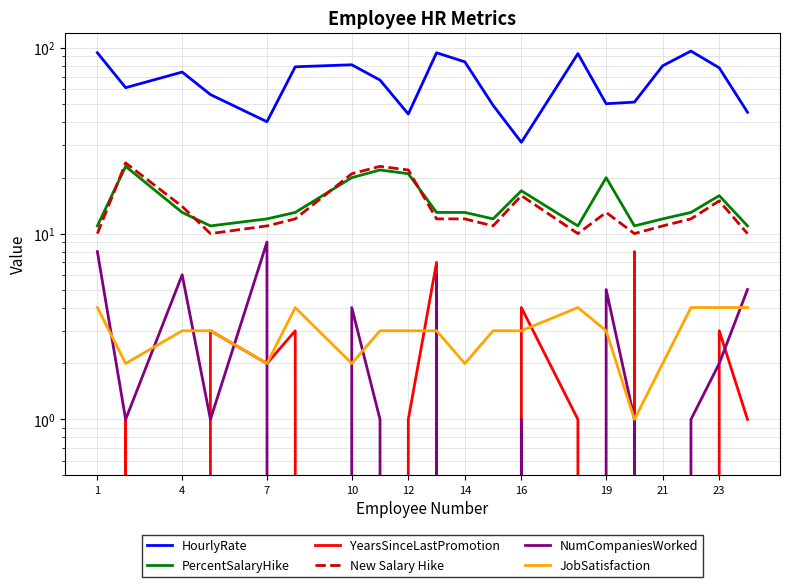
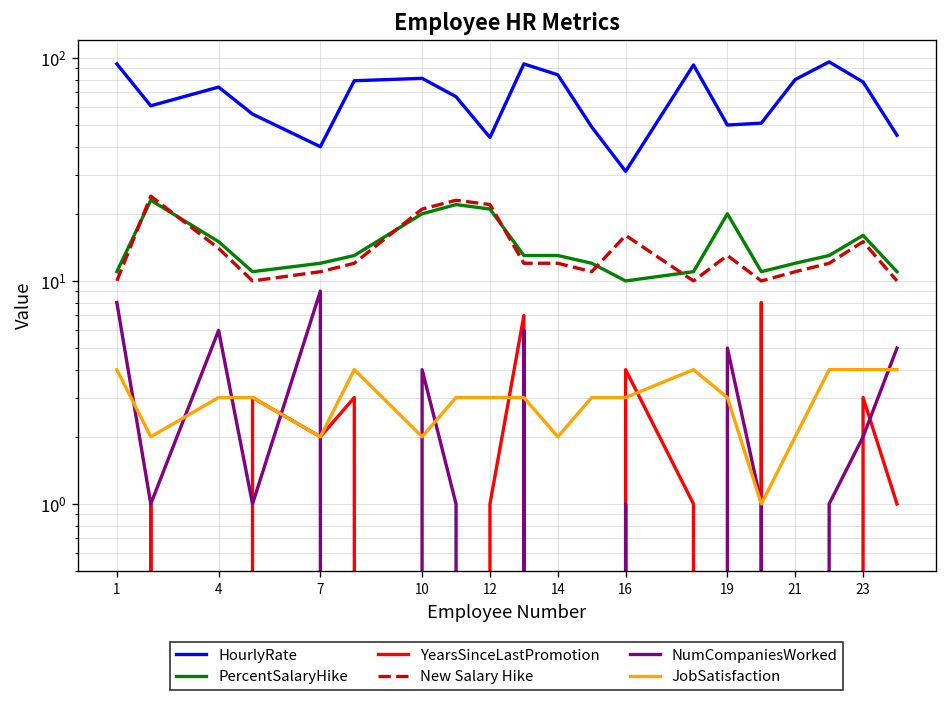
  {
    "HourlyRate": {
      "1": 90,
      "4": 74,
      "7": 40,
      "10": 80,
      "12": 44,
      "14": 80,
      "16": 31,
      "19": 50,
      "21": 80,
      "23": 78
    },
    "PercentSalaryHike": {
      "1": 11,
-     "4": 13,
+     "4": 15,
      "7": 12,
      "10": 20,
      "12": 21,
      "14": 13,
-     "16": 17,
+     "16": 10,
      "19": 20,
      "21": 12,
      "23": 16
    },
    "NumCompaniesWorked": {
      "1": 8,
      "4": 6,
      "7": 9,
      "10": 4,
      "16": 1,
      "19": 5,
      "23": 2
    },
    "JobSatisfaction": {
      "1": 4,
      "4": 3,
      "10": 2,
      "12": 3,
      "14": 2,
      "16": 3,
      "19": 3,
      "21": 2,
      "23": 4
    }
  }
